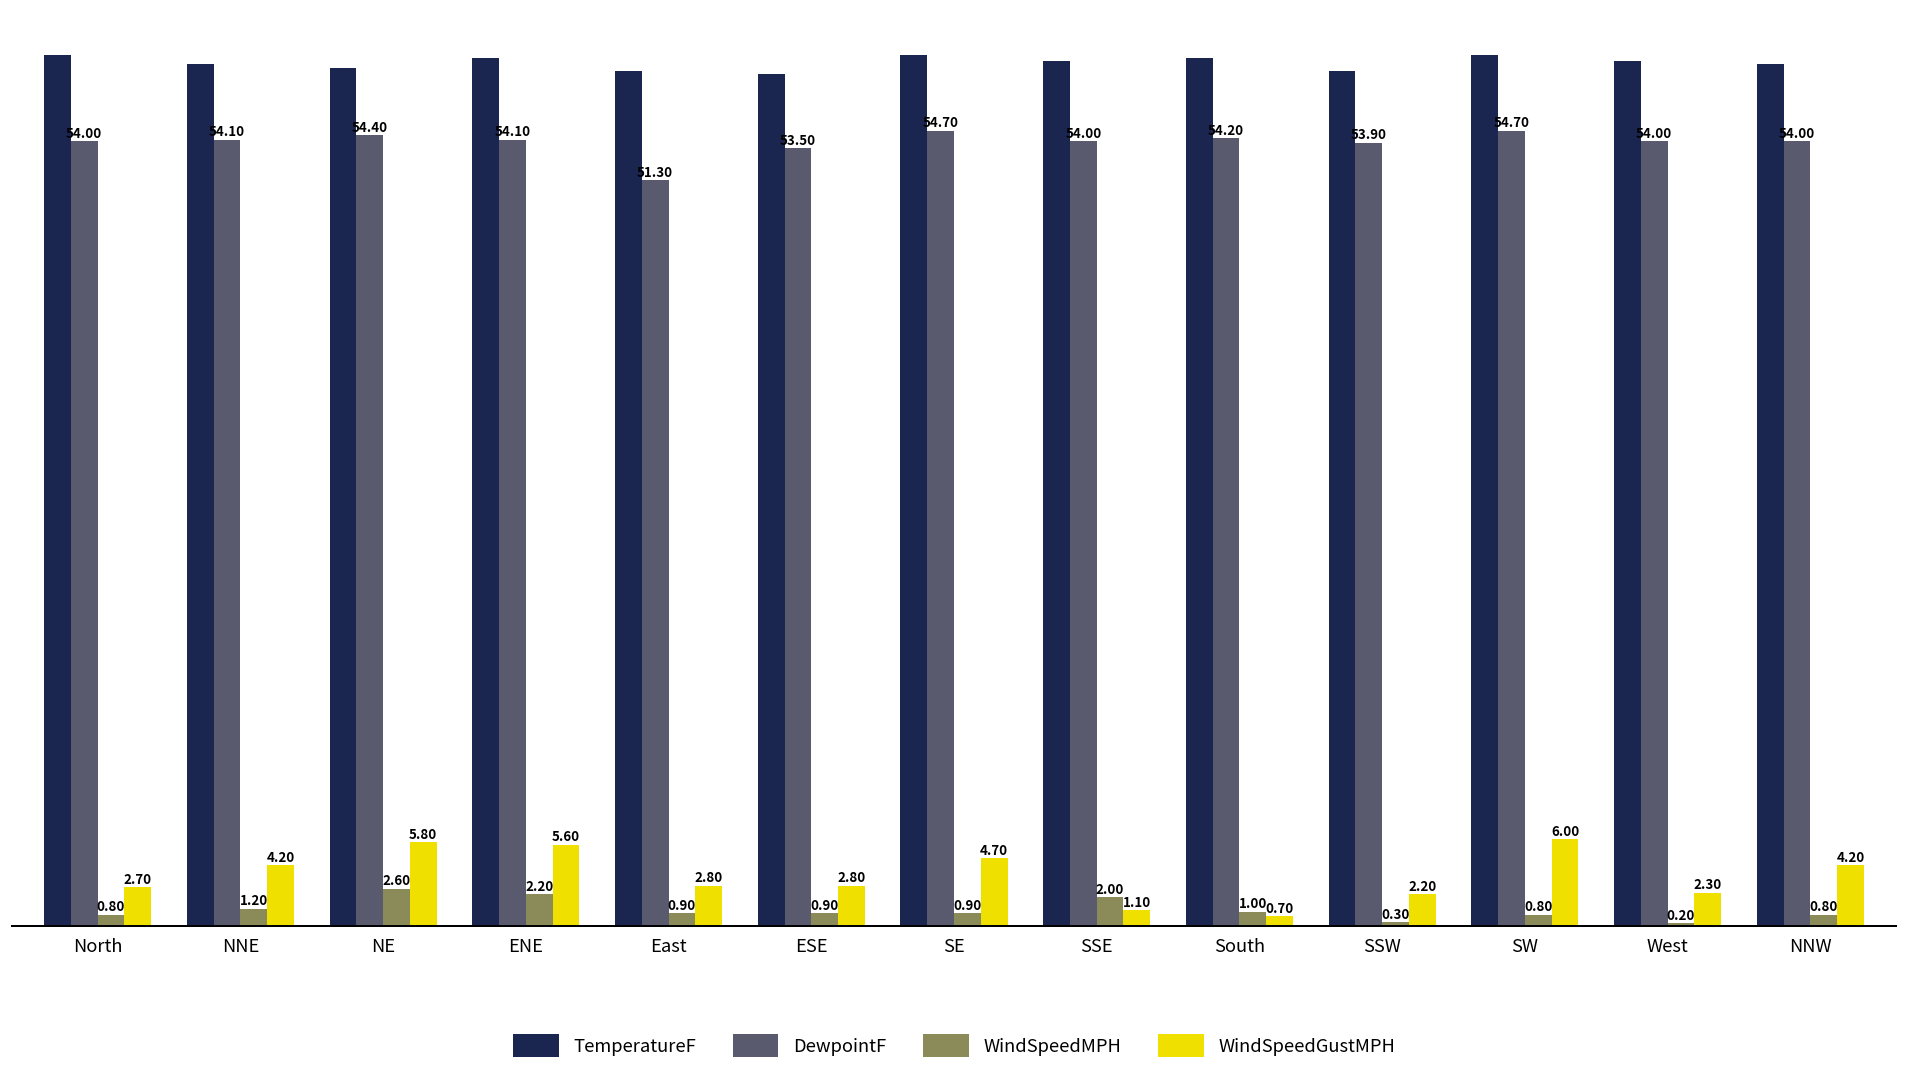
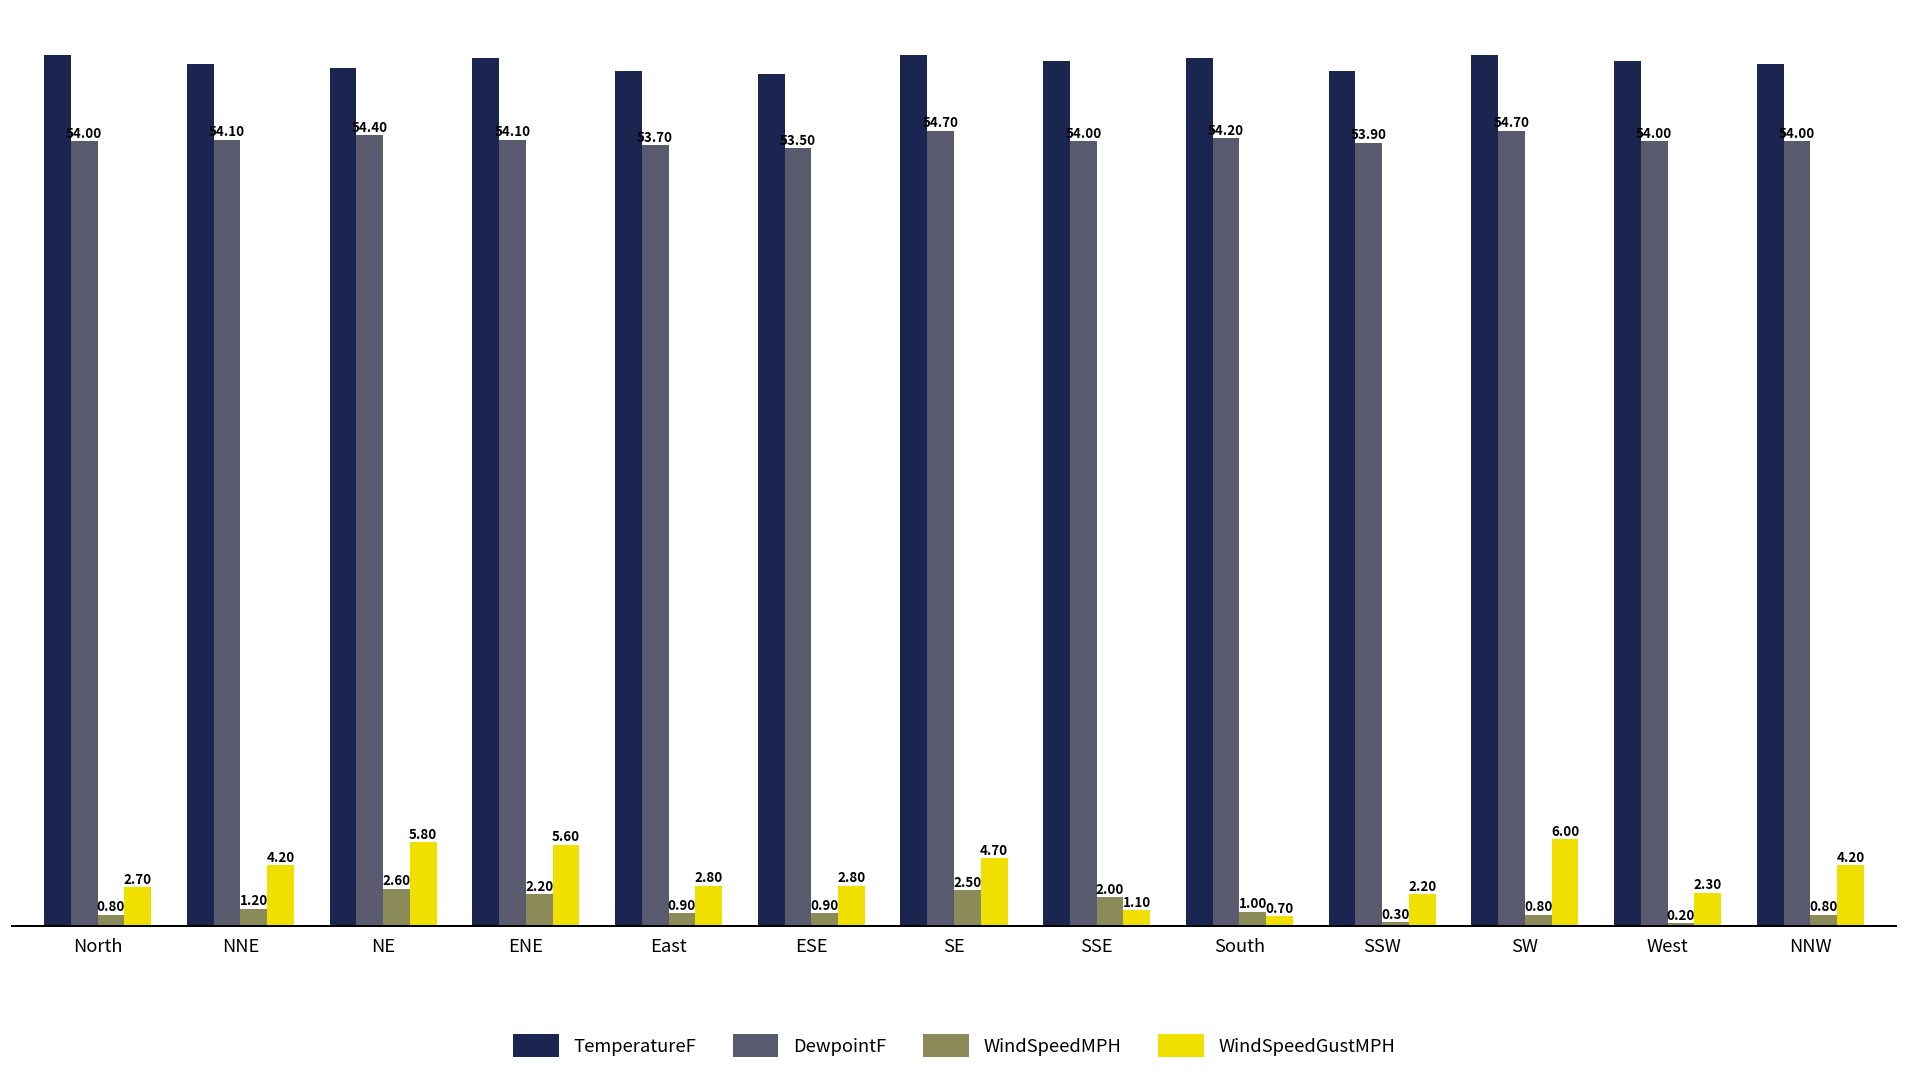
  {
    "DewpointF": {
      "North": 54.00,
      "NNE": 54.10,
      "NE": 54.40,
      "ENE": 54.10,
-     "East": 51.30,
+     "East": 53.70,
      "ESE": 53.50,
      "SE": 54.70,
      "SSE": 54.00,
      "South": 54.20,
      "SSW": 53.90,
      "SW": 54.70,
      "West": 54.00,
      "NNW": 54.00
    },
    "WindSpeedMPH": {
      "North": 0.80,
      "NNE": 1.20,
      "NE": 2.60,
      "ENE": 2.20,
      "East": 0.90,
      "ESE": 0.90,
-     "SE": 0.90,
+     "SE": 2.50,
      "SSE": 2.00,
      "South": 1.00,
      "SSW": 0.30,
      "SW": 0.80,
      "West": 0.20,
      "NNW": 0.80
    },
    "WindSpeedGustMPH": {
      "North": 2.70,
      "NNE": 4.20,
      "NE": 5.80,
      "ENE": 5.60,
      "East": 2.80,
      "ESE": 2.80,
      "SE": 4.70,
      "SSE": 1.10,
      "South": 0.70,
      "SSW": 2.20,
      "SW": 6.00,
      "West": 2.30,
      "NNW": 4.20
    }
  }
